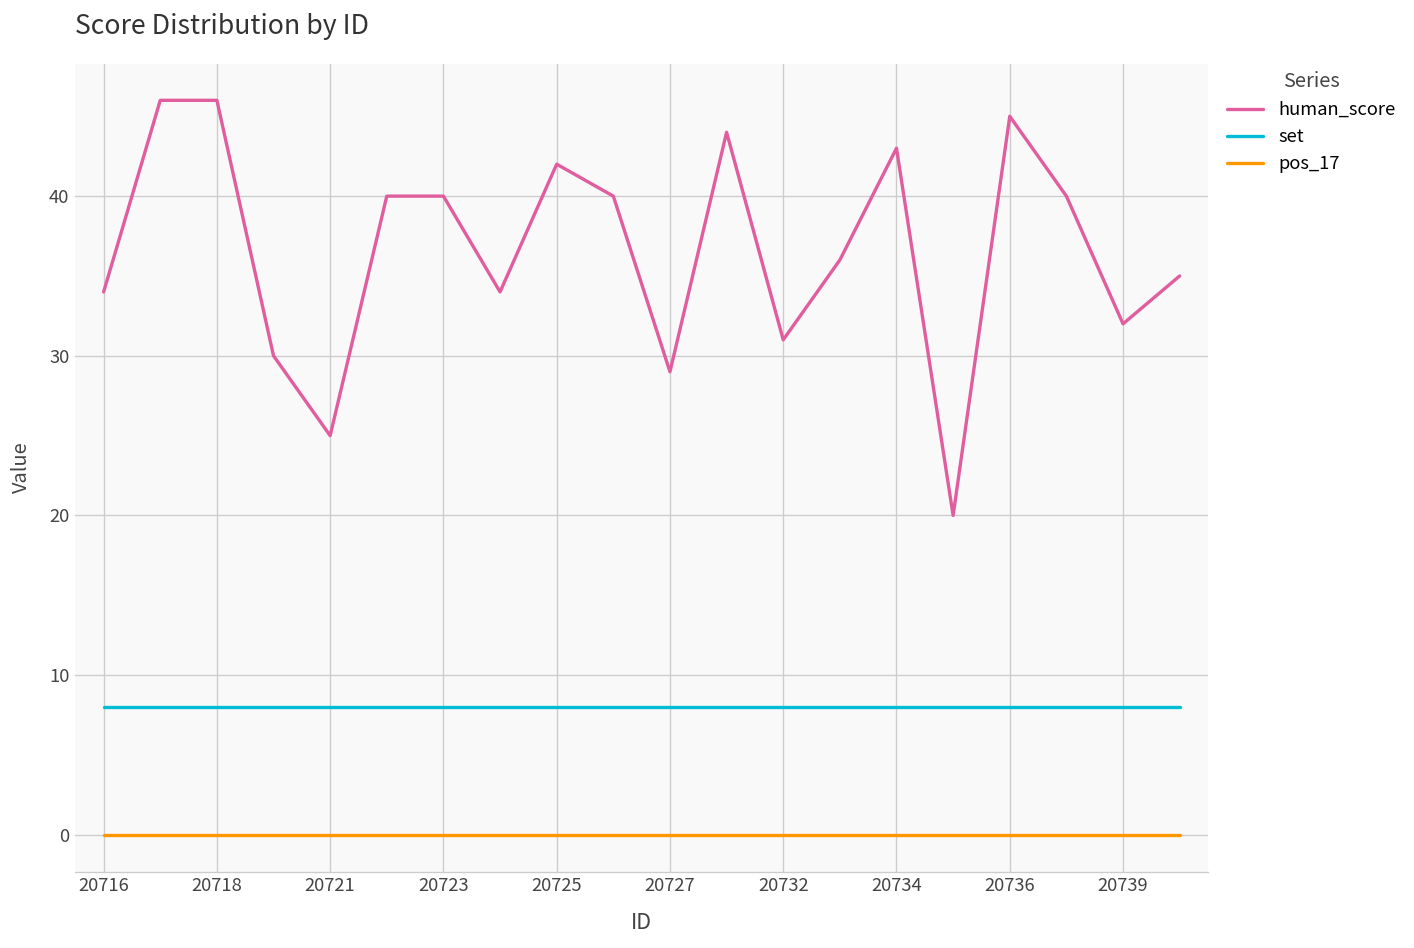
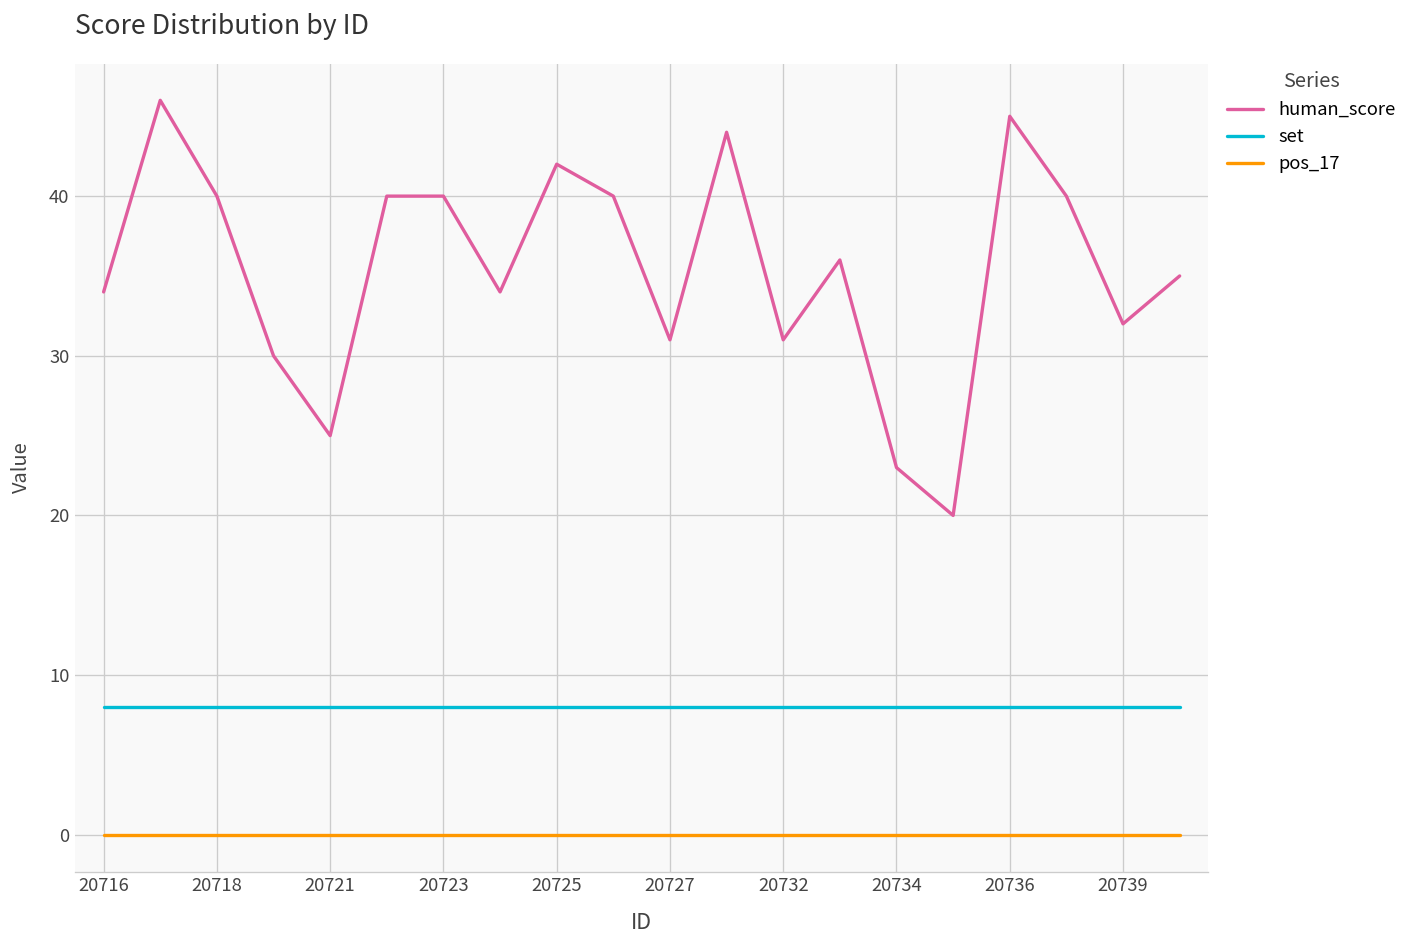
  {
    "human_score": {
      "20716": 34,
-     "20718": 46,
+     "20718": 40,
      "20721": 25,
      "20723": 40,
      "20725": 42,
-     "20727": 29,
+     "20727": 31,
      "20732": 31,
-     "20734": 43,
+     "20734": 23,
      "20736": 45,
      "20739": 32
    },
    "set": {
      "20716": 8,
      "20718": 8,
      "20721": 8,
      "20723": 8,
      "20725": 8,
      "20727": 8,
      "20732": 8,
      "20734": 8,
      "20736": 8,
      "20739": 8
    },
    "pos_17": {
      "20716": 0,
      "20718": 0,
      "20721": 0,
      "20723": 0,
      "20725": 0,
      "20727": 0,
      "20732": 0,
      "20734": 0,
      "20736": 0,
      "20739": 0
    }
  }
